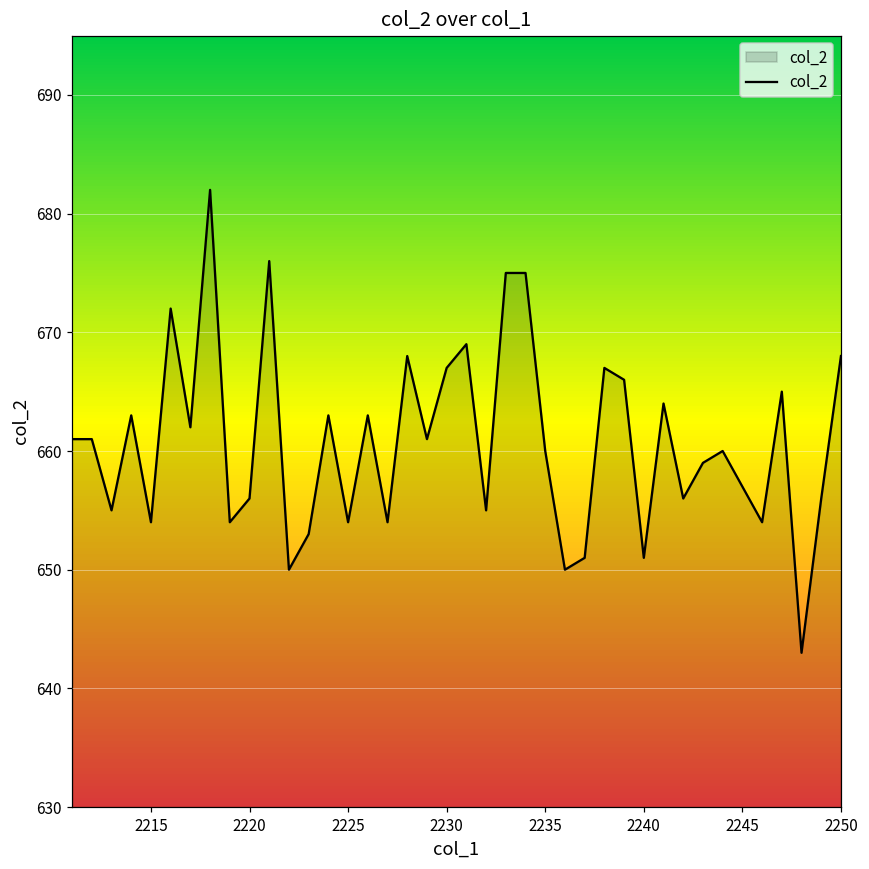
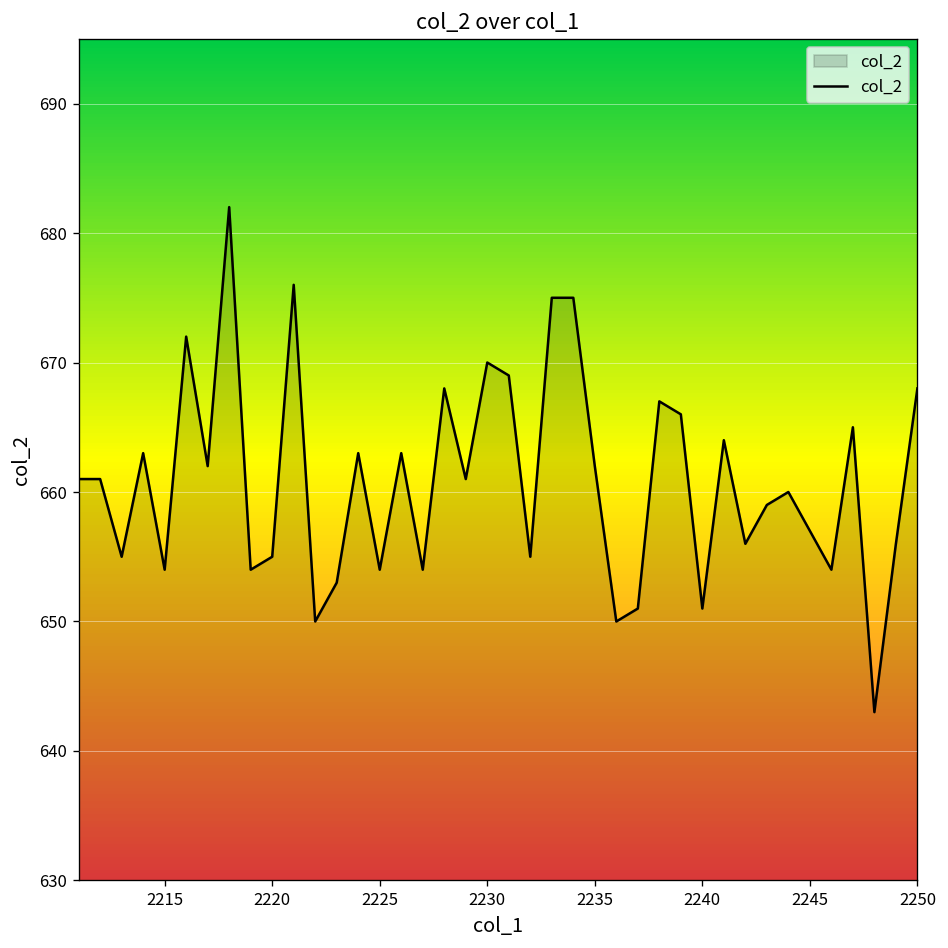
  {
    "2215": 654,
-   "2220": 656,
+   "2220": 655,
    "2225": 654,
-   "2230": 667,
-   "2235": 660,
+   "2230": 670,
+   "2235": 662,
    "2240": 651,
    "2245": 657,
    "2250": 668
  }
